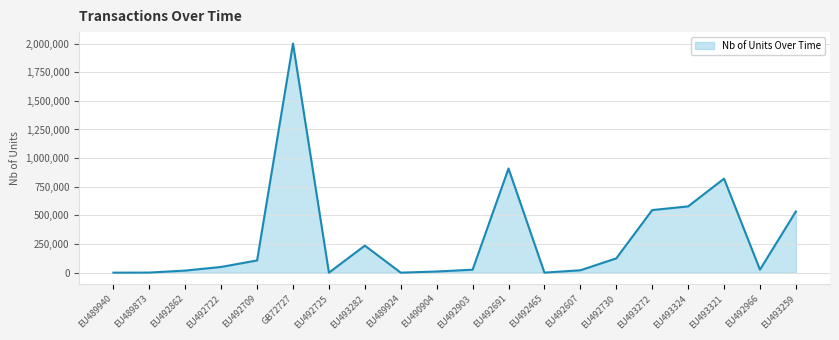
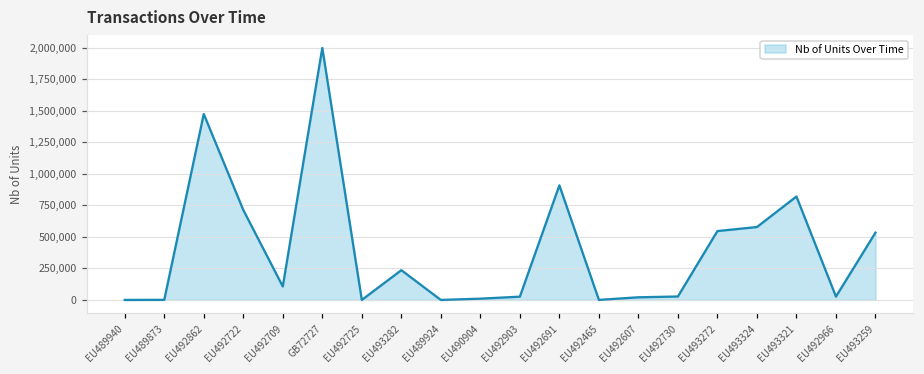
  {
    "EU489940": "0",
    "EU489873": "0",
-   "EU492862": "20,000",
-   "EU492722": "50,000",
+   "EU492862": "1,480,000",
+   "EU492722": "710,000",
    "EU492709": "110,000",
    "GB72727": "2,000,000",
    "EU492725": "0",
    "EU493282": "240,000",
    "EU489924": "0",
    "EU490904": "10,000",
    "EU492903": "30,000",
    "EU492691": "910,000",
    "EU492465": "0",
    "EU492607": "20,000",
-   "EU492730": "120,000",
+   "EU492730": "30,000",
    "EU493272": "550,000",
    "EU493324": "580,000",
    "EU493321": "820,000",
    "EU492966": "30,000",
    "EU493259": "530,000"
  }
